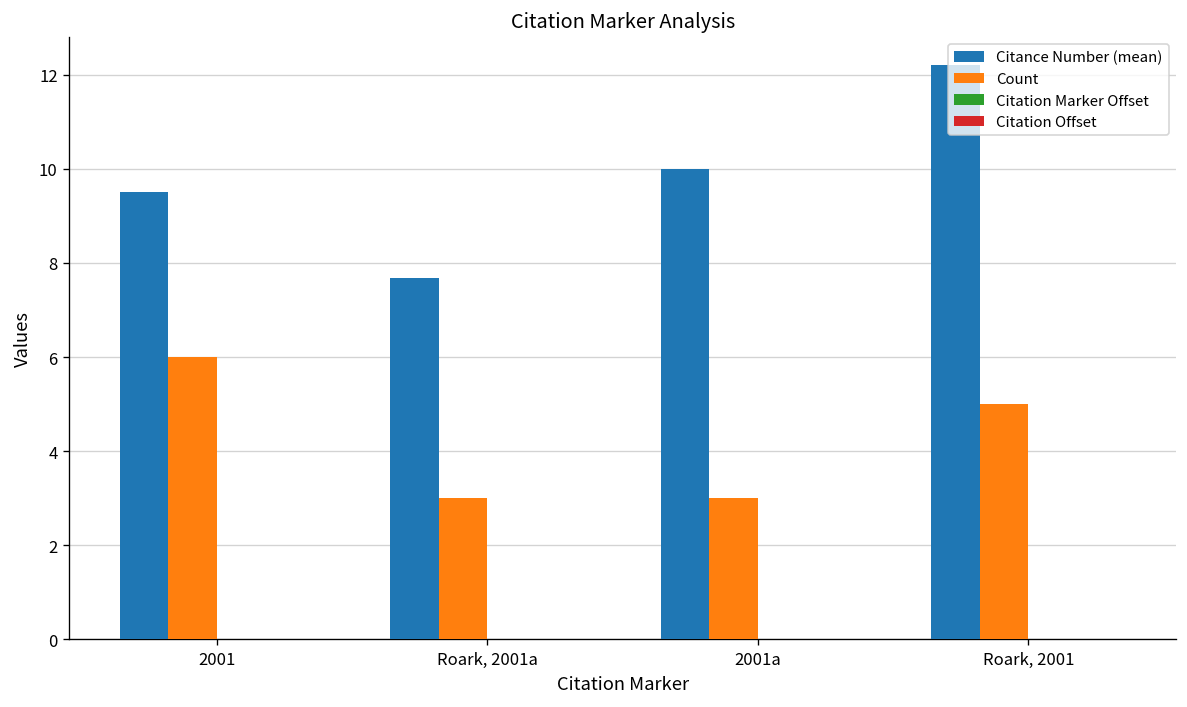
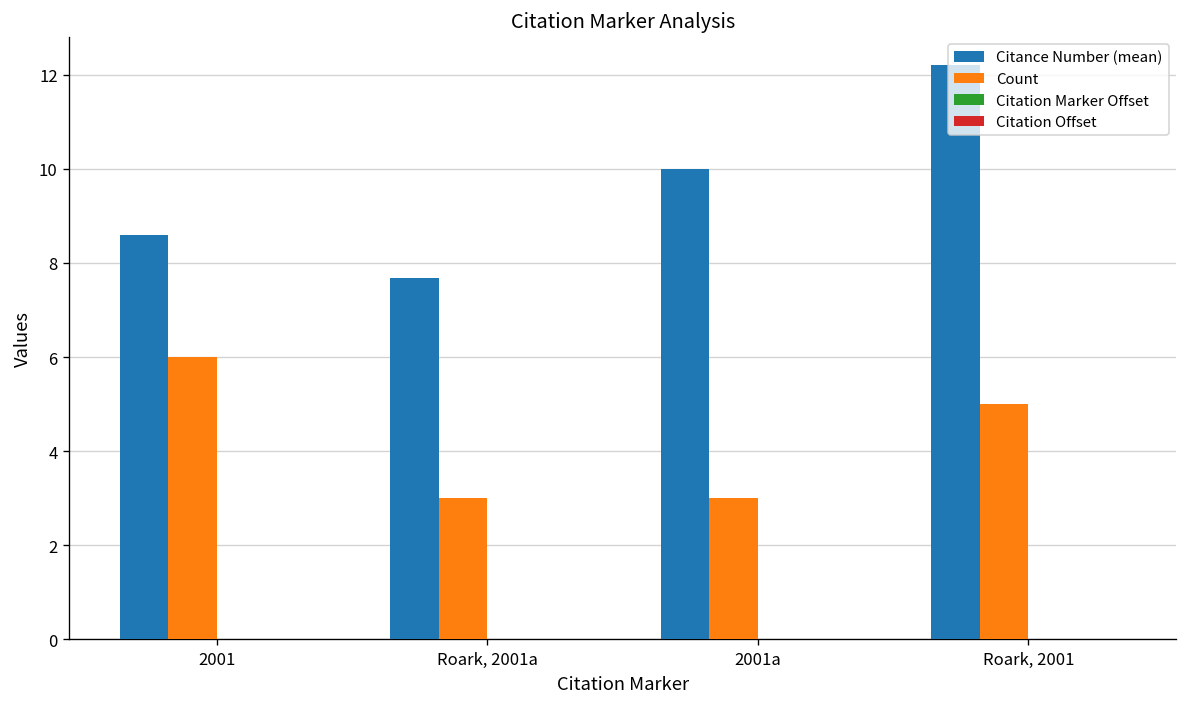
  {
    "Citance Number (mean)": {
-     "2001": 9.5,
+     "2001": 8.6,
      "Roark, 2001a": 7.7,
      "2001a": 10.0
    },
    "Count": {
      "2001": 6.0,
      "Roark, 2001a": 3.0,
      "2001a": 3.0,
      "Roark, 2001": 5.0
    },
    "Citation Marker Offset": {
      "2001": 0.0,
      "Roark, 2001a": 0.0,
      "2001a": 0.0,
      "Roark, 2001": 0.0
    },
    "Citation Offset": {
      "2001": 0.0,
      "Roark, 2001a": 0.0,
      "2001a": 0.0,
      "Roark, 2001": 0.0
    }
  }
